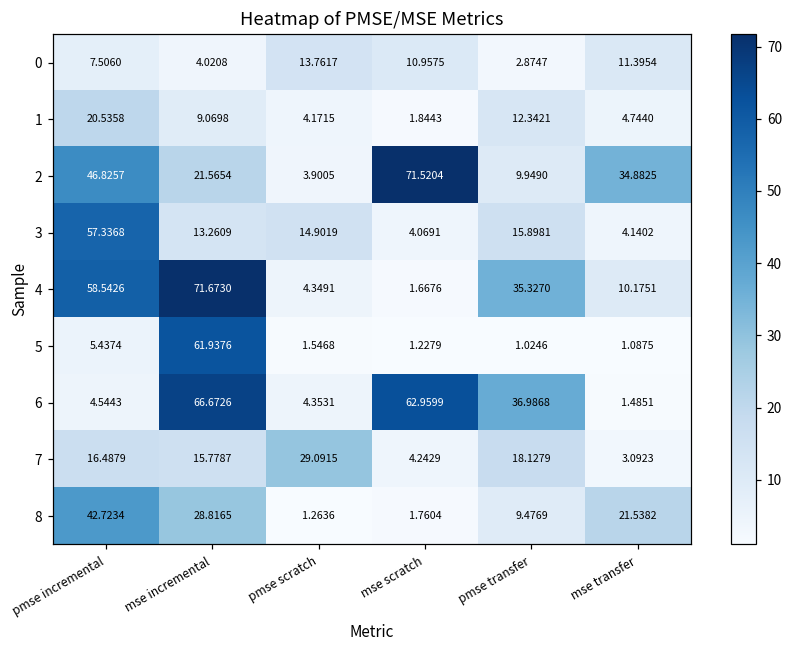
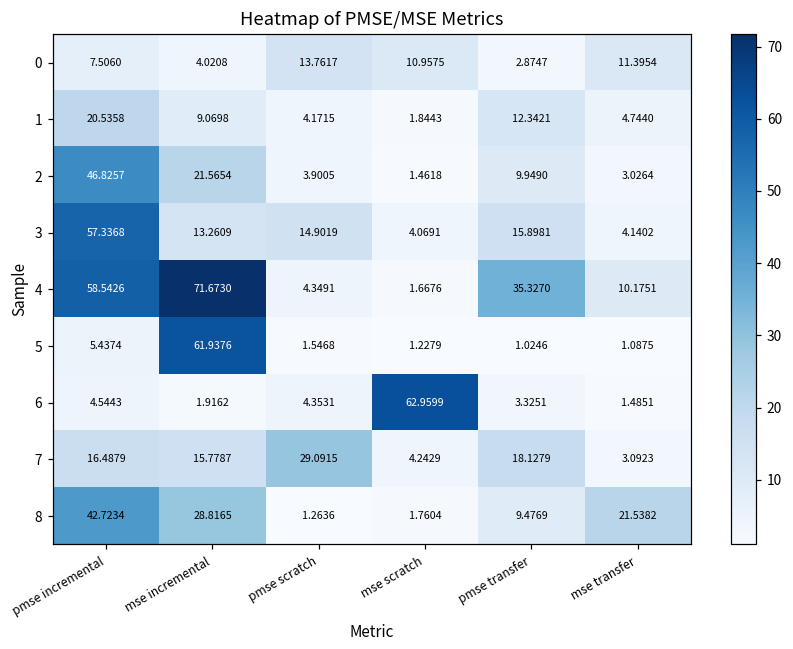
  {
    "0": {
      "pmse incremental": 7.5060,
      "mse incremental": 4.0208,
      "pmse scratch": 13.7617,
      "mse scratch": 10.9575,
      "pmse transfer": 2.8747,
      "mse transfer": 11.3954
    },
    "1": {
      "pmse incremental": 20.5358,
      "mse incremental": 9.0698,
      "pmse scratch": 4.1715,
      "mse scratch": 1.8443,
      "pmse transfer": 12.3421,
      "mse transfer": 4.7440
    },
    "2": {
      "pmse incremental": 46.8257,
      "mse incremental": 21.5654,
      "pmse scratch": 3.9005,
-     "mse scratch": 71.5204,
+     "mse scratch": 1.4618,
      "pmse transfer": 9.9490,
-     "mse transfer": 34.8825
+     "mse transfer": 3.0264
    },
    "3": {
      "pmse incremental": 57.3368,
      "mse incremental": 13.2609,
      "pmse scratch": 14.9019,
      "mse scratch": 4.0691,
      "pmse transfer": 15.8981,
      "mse transfer": 4.1402
    },
    "4": {
      "pmse incremental": 58.5426,
      "mse incremental": 71.6730,
      "pmse scratch": 4.3491,
      "mse scratch": 1.6676,
      "pmse transfer": 35.3270,
      "mse transfer": 10.1751
    },
    "5": {
      "pmse incremental": 5.4374,
      "mse incremental": 61.9376,
      "pmse scratch": 1.5468,
      "mse scratch": 1.2279,
      "pmse transfer": 1.0246,
      "mse transfer": 1.0875
    },
    "6": {
      "pmse incremental": 4.5443,
-     "mse incremental": 66.6726,
+     "mse incremental": 1.9162,
      "pmse scratch": 4.3531,
      "mse scratch": 62.9599,
-     "pmse transfer": 36.9868,
+     "pmse transfer": 3.3251,
      "mse transfer": 1.4851
    },
    "7": {
      "pmse incremental": 16.4879,
      "mse incremental": 15.7787,
      "pmse scratch": 29.0915,
      "mse scratch": 4.2429,
      "pmse transfer": 18.1279,
      "mse transfer": 3.0923
    },
    "8": {
      "pmse incremental": 42.7234,
      "mse incremental": 28.8165,
      "pmse scratch": 1.2636,
      "mse scratch": 1.7604,
      "pmse transfer": 9.4769,
      "mse transfer": 21.5382
    }
  }
